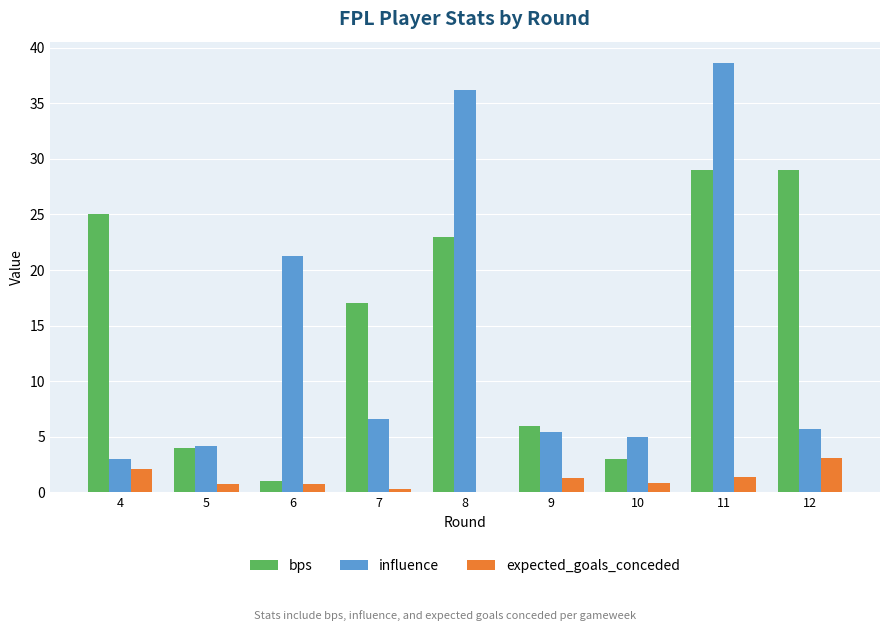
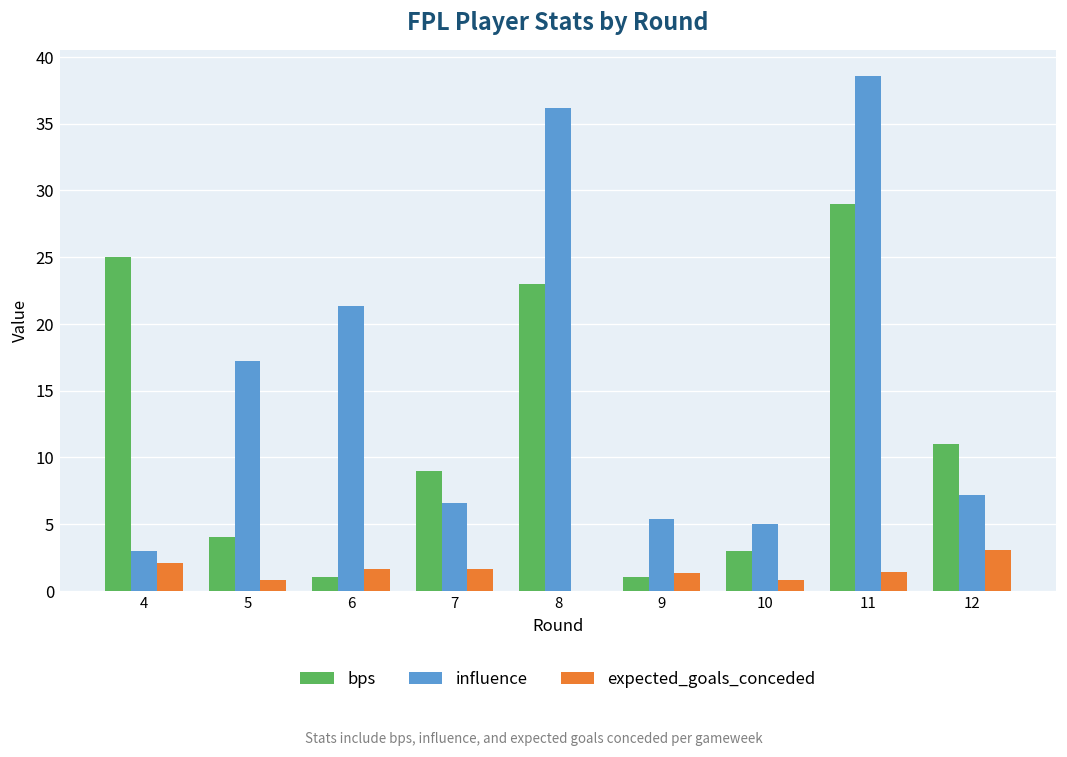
  {
    "bps": {
      "4": 25,
      "5": 4,
      "6": 1,
-     "7": 17,
+     "7": 9,
      "8": 23,
-     "9": 6,
+     "9": 1,
      "10": 3,
      "11": 29,
-     "12": 29
+     "12": 11
    },
    "influence": {
      "4": 3.0,
-     "5": 4.2,
+     "5": 17.2,
      "6": 21.3,
      "7": 6.6,
      "8": 36.2,
      "9": 5.4,
      "10": 5.0,
      "11": 38.6,
-     "12": 5.7
+     "12": 7.2
    },
    "expected_goals_conceded": {
      "4": 2.1,
      "5": 0.8,
-     "6": 0.7,
-     "7": 0.3,
+     "6": 1.6,
+     "7": 1.6,
      "8": 0.0,
      "9": 1.3,
      "10": 0.8,
      "11": 1.4,
      "12": 3.1
    }
  }
